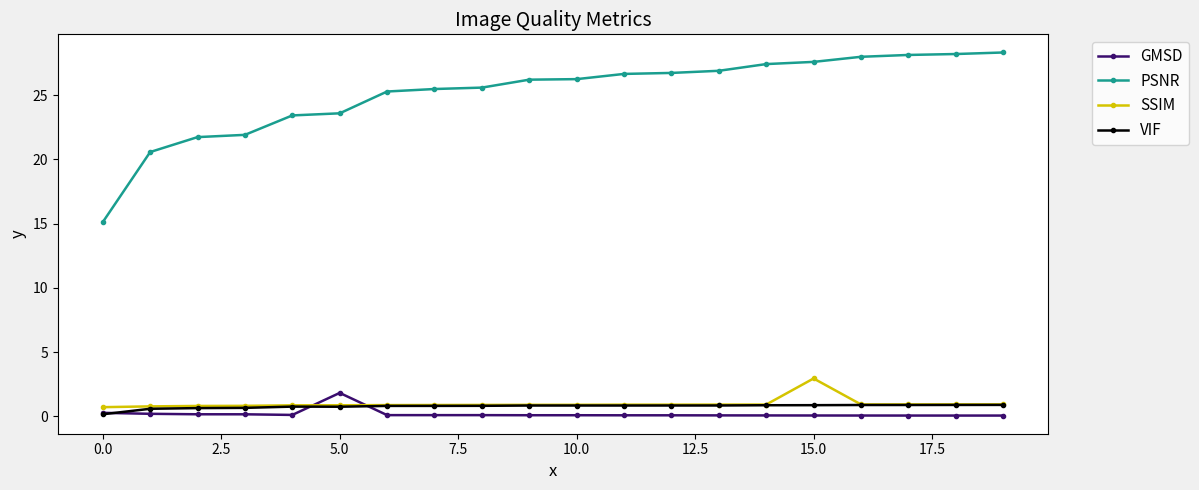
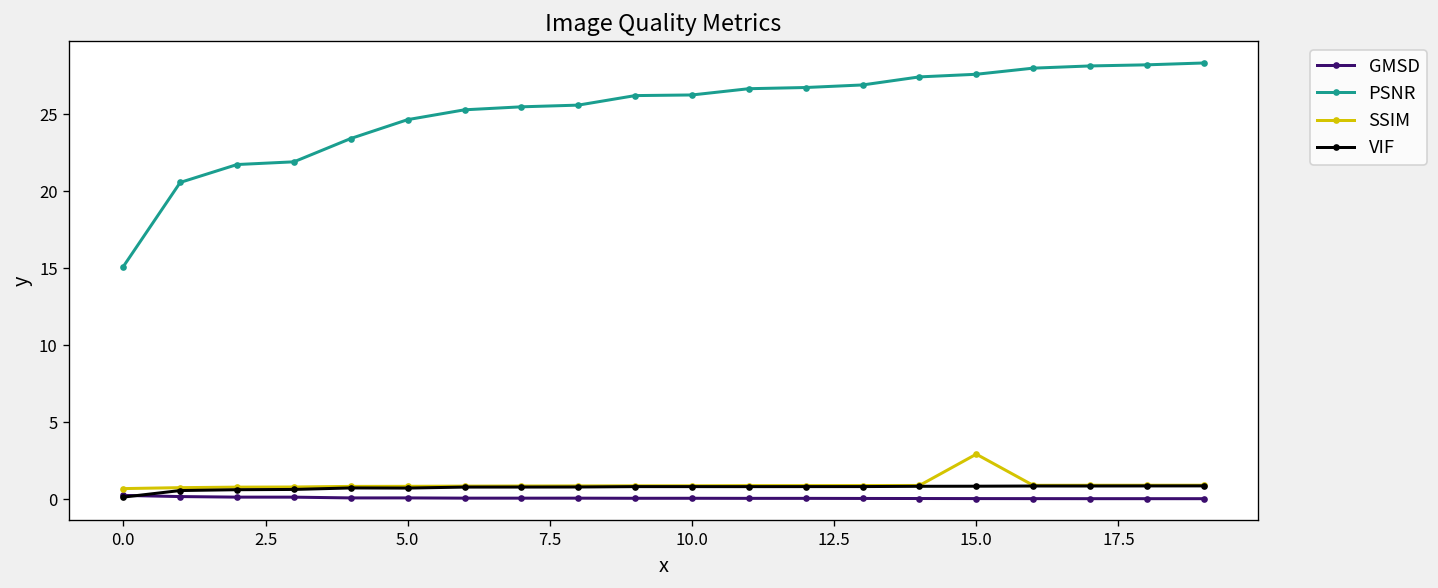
  {
    "GMSD": {
-     "5.0": 1.8,
+     "5.0": 0.1,
      "10.0": 0.1,
      "15.0": 0.1
    },
    "PSNR": {
      "0.0": 15.1,
-     "5.0": 23.6,
+     "5.0": 24.7,
      "10.0": 26.3,
      "15.0": 27.6
    },
    "SSIM": {
      "0.0": 0.7,
      "15.0": 2.9
    },
    "VIF": {
      "15.0": 0.9
    }
  }
